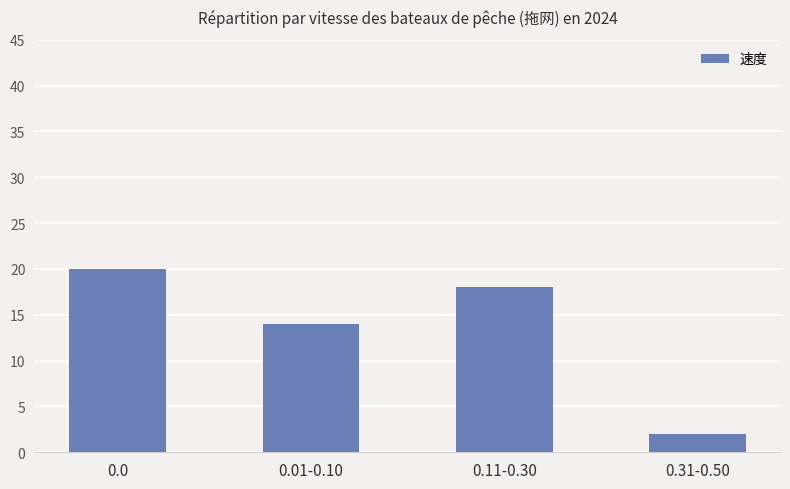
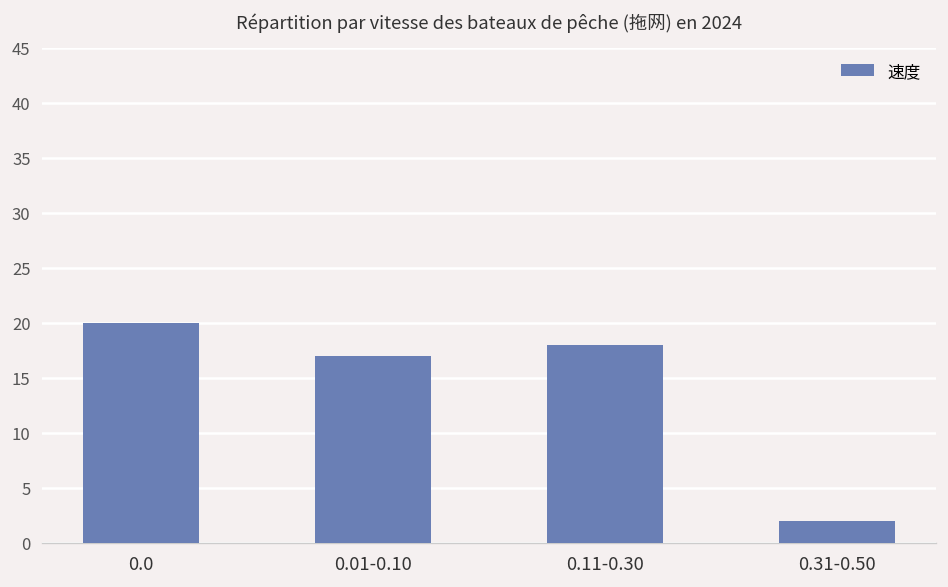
  {
    "0.0": 20,
-   "0.01-0.10": 14,
+   "0.01-0.10": 17,
    "0.11-0.30": 18,
    "0.31-0.50": 2
  }
